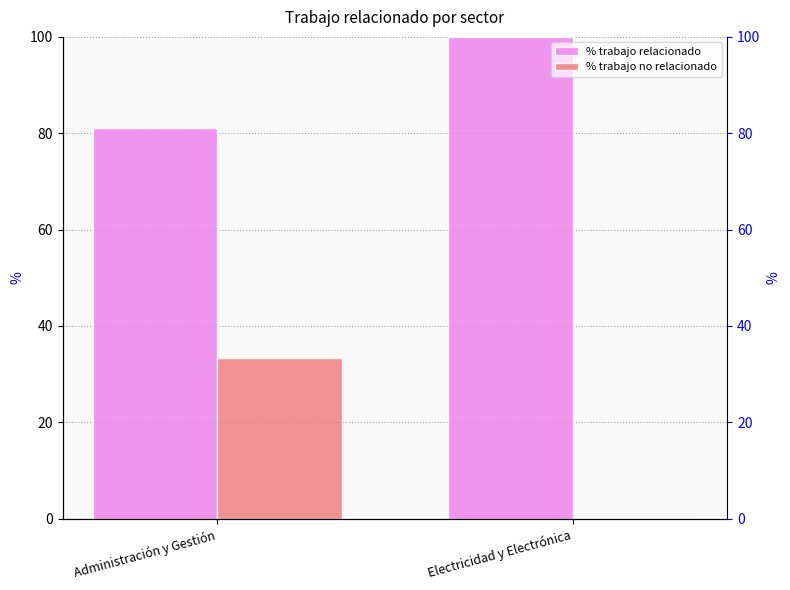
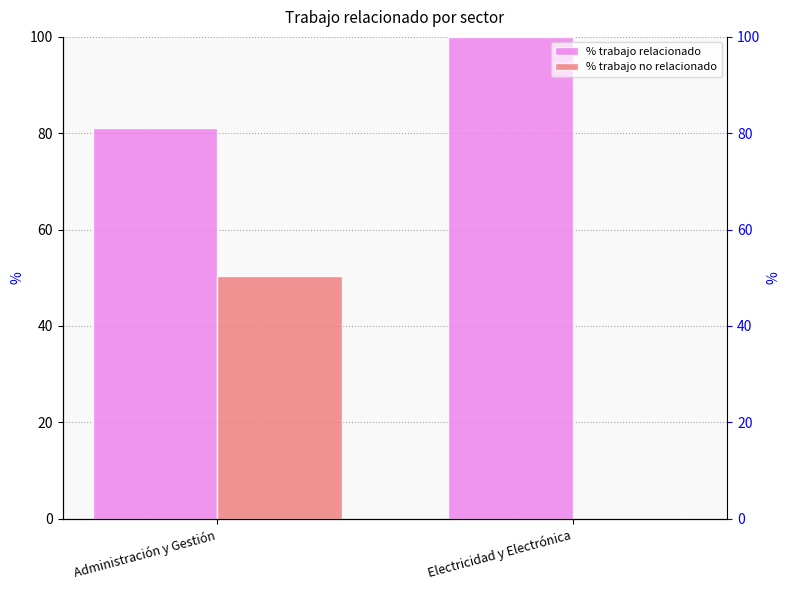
  {
    "% trabajo relacionado": {
      "Administración y Gestión": 81,
      "Electricidad y Electrónica": 100
    },
    "% trabajo no relacionado": {
-     "Administración y Gestión": 33,
+     "Administración y Gestión": 50,
      "Electricidad y Electrónica": 0
    }
  }
